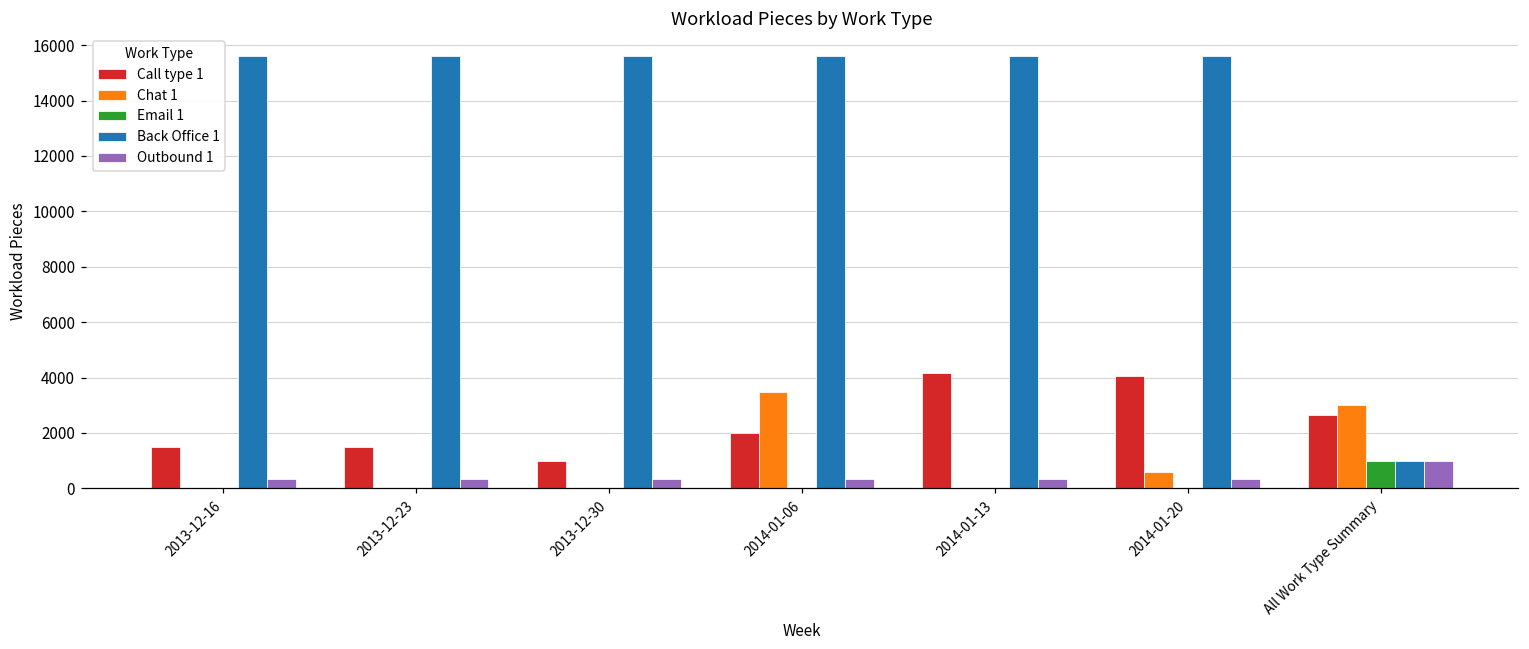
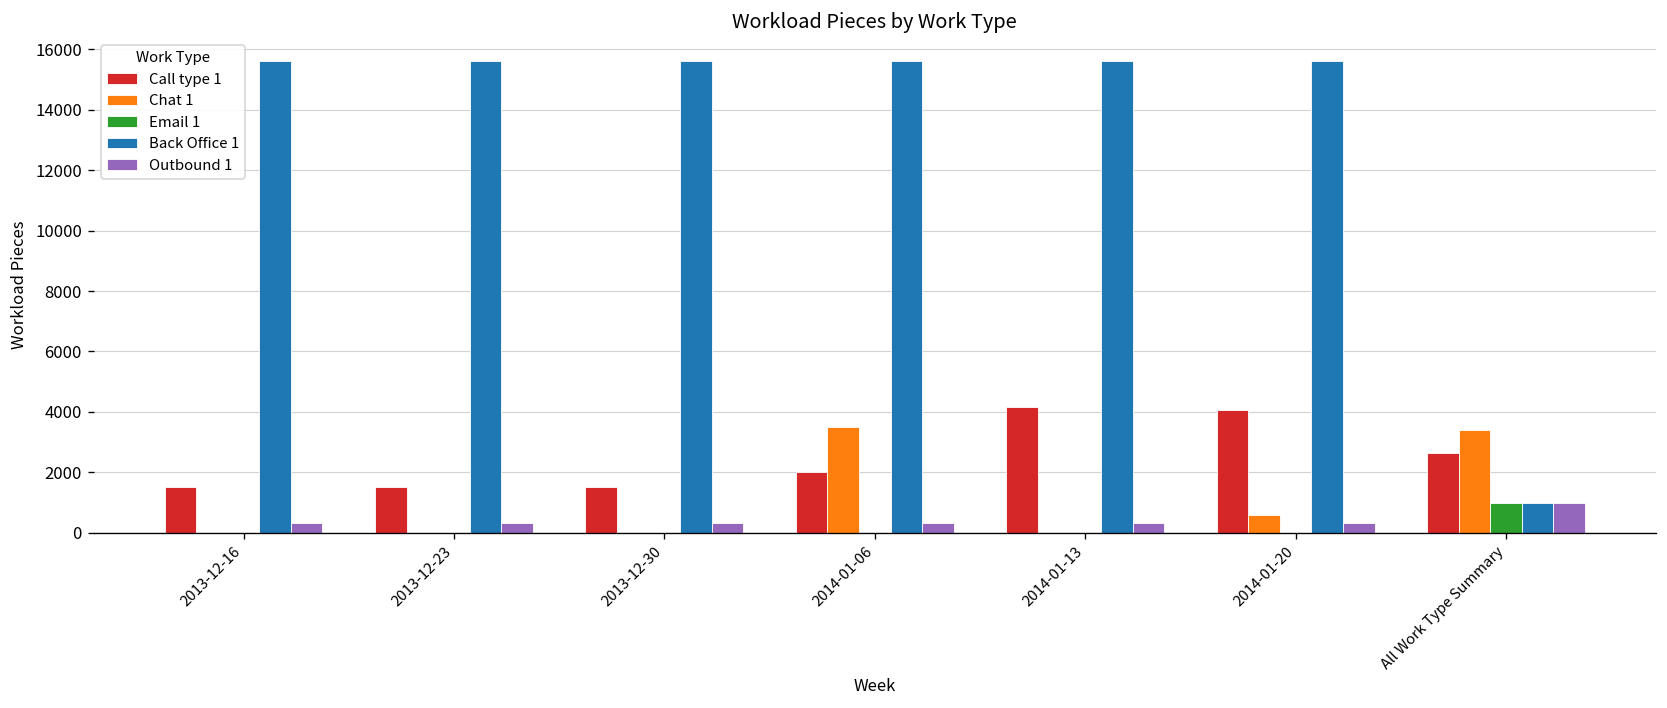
  {
    "Call type 1": {
      "2013-12-16": 1500,
      "2013-12-23": 1500,
-     "2013-12-30": 1000,
+     "2013-12-30": 1500,
      "2014-01-06": 2000,
      "2014-01-13": 4200,
      "2014-01-20": 4100,
      "All Work Type Summary": 2700
    },
    "Chat 1": {
      "2013-12-16": 0,
      "2013-12-23": 0,
      "2013-12-30": 0,
      "2014-01-06": 3500,
      "2014-01-13": 0,
      "2014-01-20": 600,
-     "All Work Type Summary": 3000
+     "All Work Type Summary": 3400
    },
    "Email 1": {
      "2013-12-16": 0,
      "2013-12-23": 0,
      "2013-12-30": 0,
      "2014-01-06": 0,
      "2014-01-13": 0,
      "2014-01-20": 0,
      "All Work Type Summary": 1000
    },
    "Back Office 1": {
      "2013-12-16": 15600,
      "2013-12-23": 15600,
      "2013-12-30": 15600,
      "2014-01-06": 15600,
      "2014-01-13": 15600,
      "2014-01-20": 15600,
      "All Work Type Summary": 1000
    },
    "Outbound 1": {
      "2013-12-16": 300,
      "2013-12-23": 300,
      "2013-12-30": 300,
      "2014-01-06": 300,
      "2014-01-13": 300,
      "2014-01-20": 300,
      "All Work Type Summary": 1000
    }
  }
